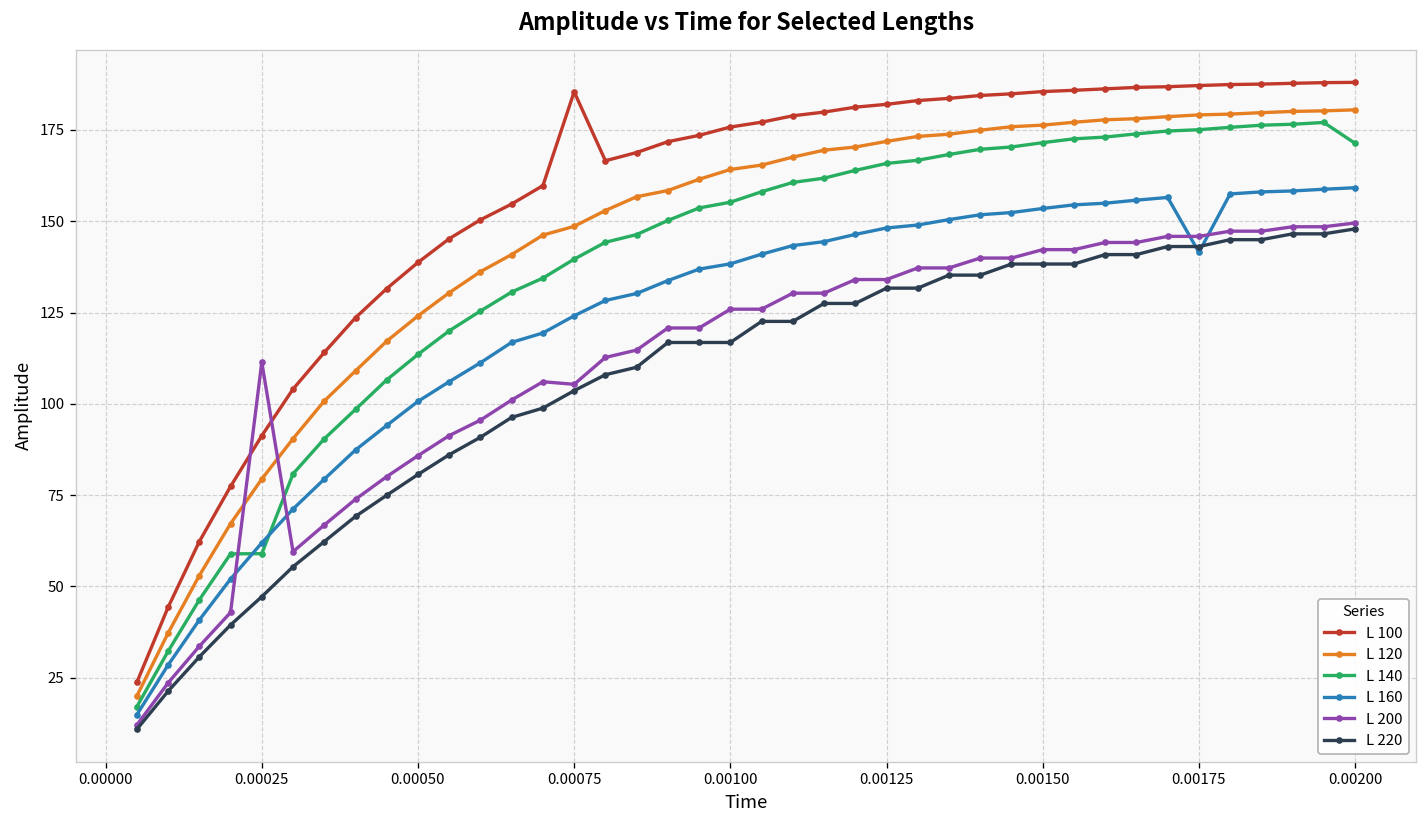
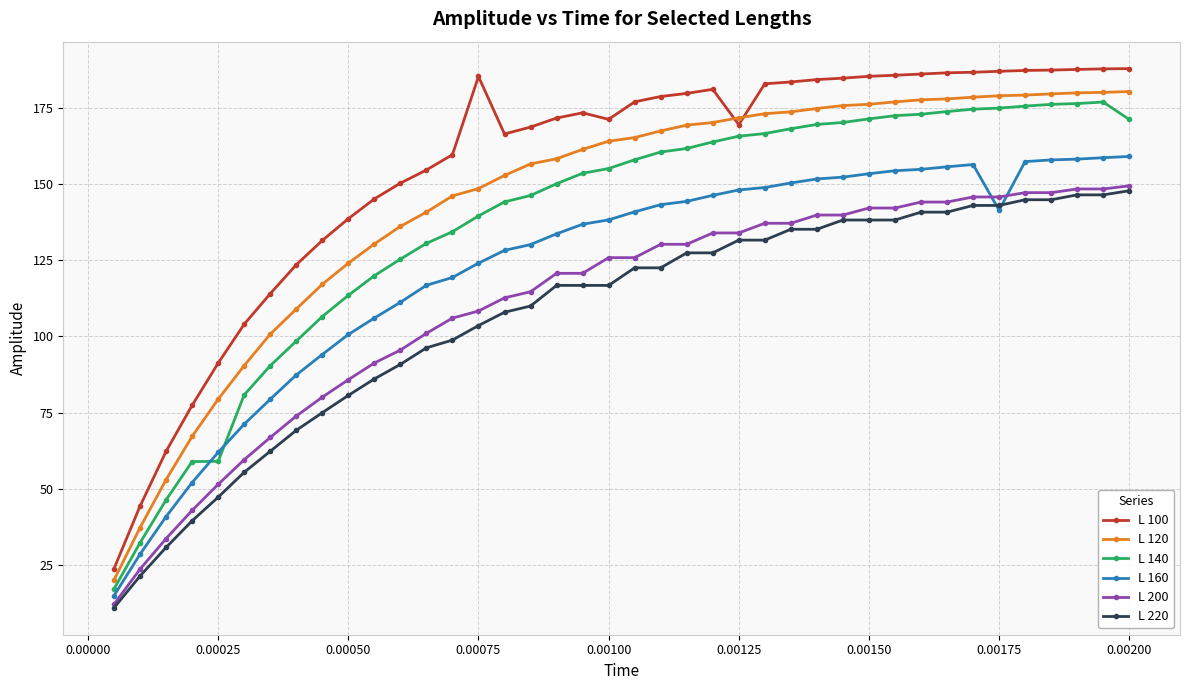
  {
    "L 100": {
      "0.00025": 91,
      "0.00050": 139,
      "0.00075": 185,
-     "0.00100": 176,
-     "0.00125": 182,
+     "0.00100": 171,
+     "0.00125": 170,
      "0.00150": 186,
      "0.00175": 187,
      "0.00200": 188
    },
    "L 120": {
      "0.00025": 79,
      "0.00050": 124,
      "0.00075": 149,
      "0.00100": 164,
      "0.00125": 172,
      "0.00150": 176,
      "0.00175": 179,
      "0.00200": 181
    },
    "L 140": {
      "0.00025": 59,
      "0.00050": 114,
      "0.00075": 140,
      "0.00100": 155,
      "0.00125": 166,
      "0.00150": 172,
      "0.00175": 175,
      "0.00200": 171
    },
    "L 160": {
      "0.00025": 62,
      "0.00050": 101,
      "0.00075": 124,
      "0.00100": 138,
      "0.00125": 148,
      "0.00150": 153,
      "0.00175": 142,
      "0.00200": 159
    },
    "L 200": {
-     "0.00025": 111,
+     "0.00025": 51,
      "0.00050": 86,
-     "0.00075": 105,
+     "0.00075": 108,
      "0.00100": 126,
      "0.00125": 134,
      "0.00150": 142,
      "0.00175": 146,
      "0.00200": 150
    },
    "L 220": {
      "0.00025": 47,
      "0.00050": 81,
      "0.00075": 104,
      "0.00100": 117,
      "0.00125": 132,
      "0.00150": 138,
      "0.00175": 143,
      "0.00200": 148
    }
  }
